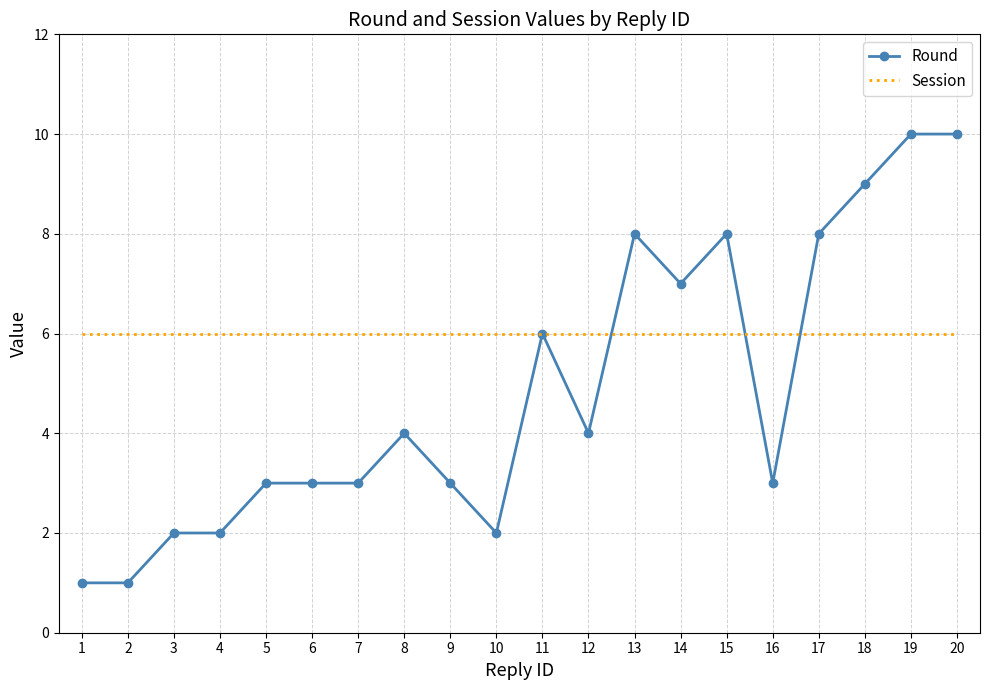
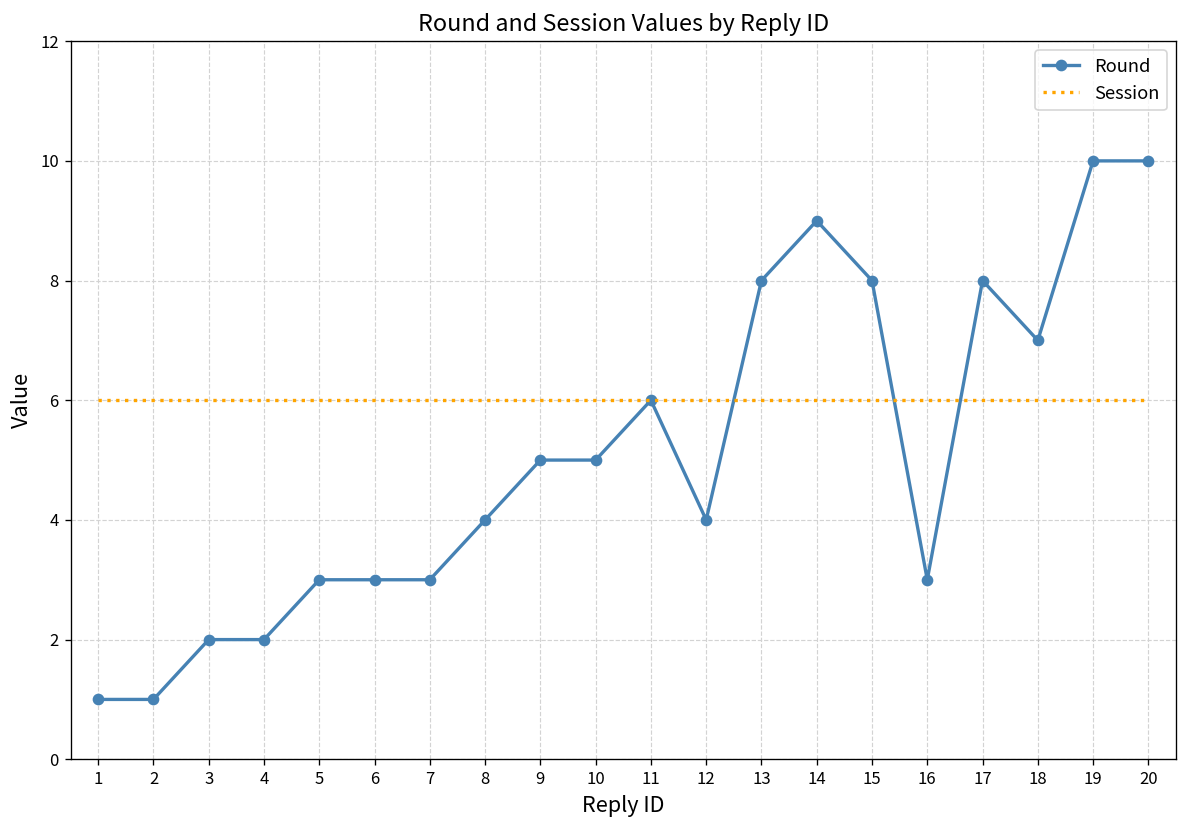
  {
    "Round": {
      "1": 1,
      "2": 1,
      "3": 2,
      "4": 2,
      "5": 3,
      "6": 3,
      "7": 3,
      "8": 4,
-     "9": 3,
-     "10": 2,
+     "9": 5,
+     "10": 5,
      "12": 4,
      "13": 8,
-     "14": 7,
+     "14": 9,
      "15": 8,
      "16": 3,
      "17": 8,
-     "18": 9,
+     "18": 7,
      "19": 10,
      "20": 10
    },
    "Session": {
      "1": 6,
      "2": 6,
      "3": 6,
      "4": 6,
      "5": 6,
      "6": 6,
      "7": 6,
      "8": 6,
      "9": 6,
      "10": 6,
      "12": 6,
      "13": 6,
      "14": 6,
      "15": 6,
      "16": 6,
      "17": 6,
      "18": 6,
      "19": 6,
      "20": 6
    }
  }
